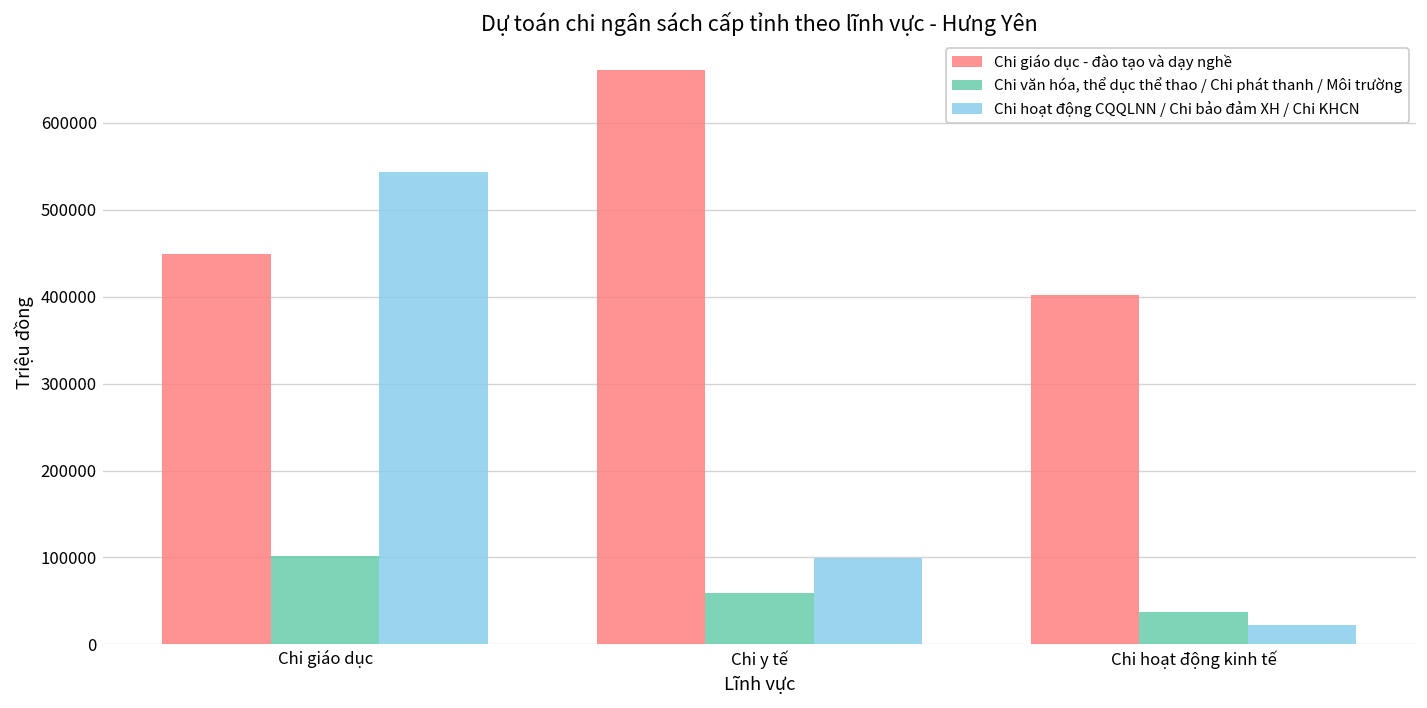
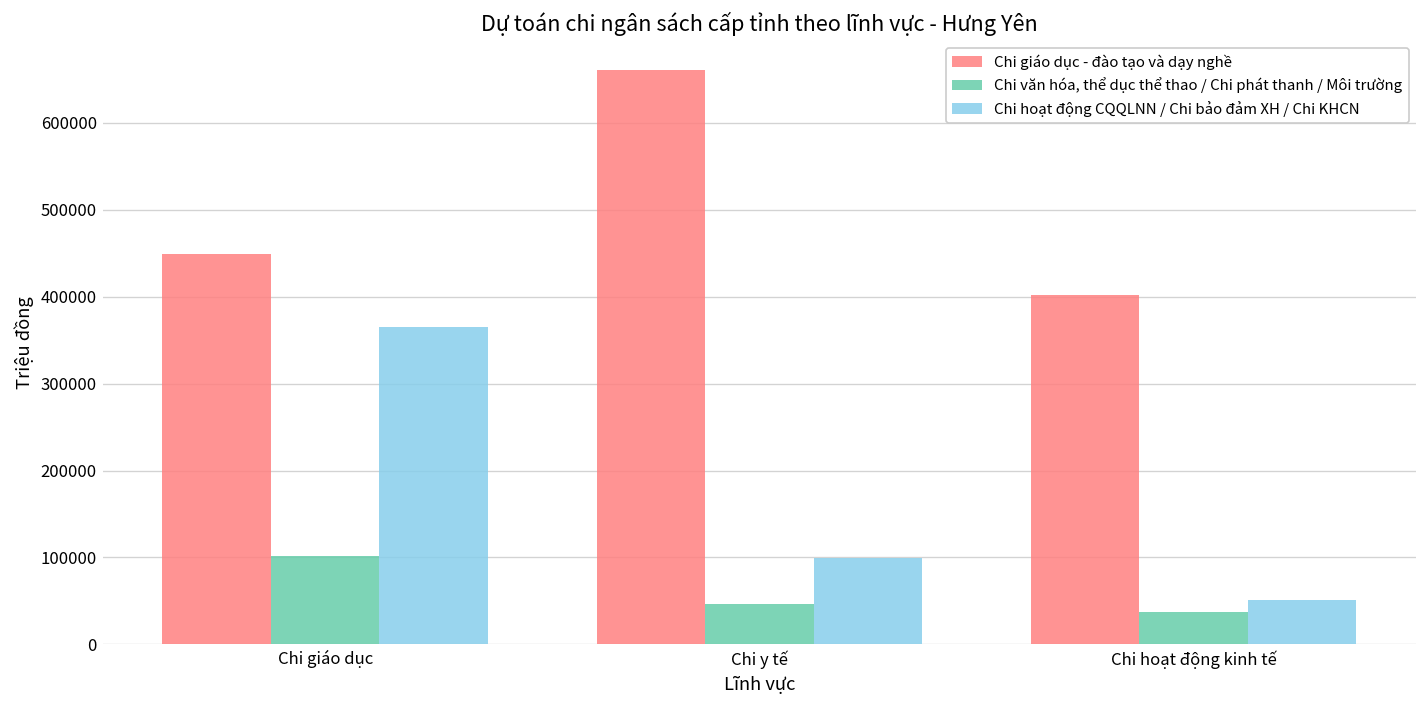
  {
    "Chi giáo dục - đào tạo và dạy nghề": {
      "Chi giáo dục": 450000,
      "Chi y tế": 660000,
      "Chi hoạt động kinh tế": 400000
    },
    "Chi văn hóa, thể dục thể thao / Chi phát thanh / Môi trường": {
      "Chi giáo dục": 100000,
-     "Chi y tế": 60000,
+     "Chi y tế": 50000,
      "Chi hoạt động kinh tế": 40000
    },
    "Chi hoạt động CQQLNN / Chi bảo đảm XH / Chi KHCN": {
-     "Chi giáo dục": 540000,
+     "Chi giáo dục": 360000,
      "Chi y tế": 100000,
-     "Chi hoạt động kinh tế": 20000
+     "Chi hoạt động kinh tế": 50000
    }
  }
